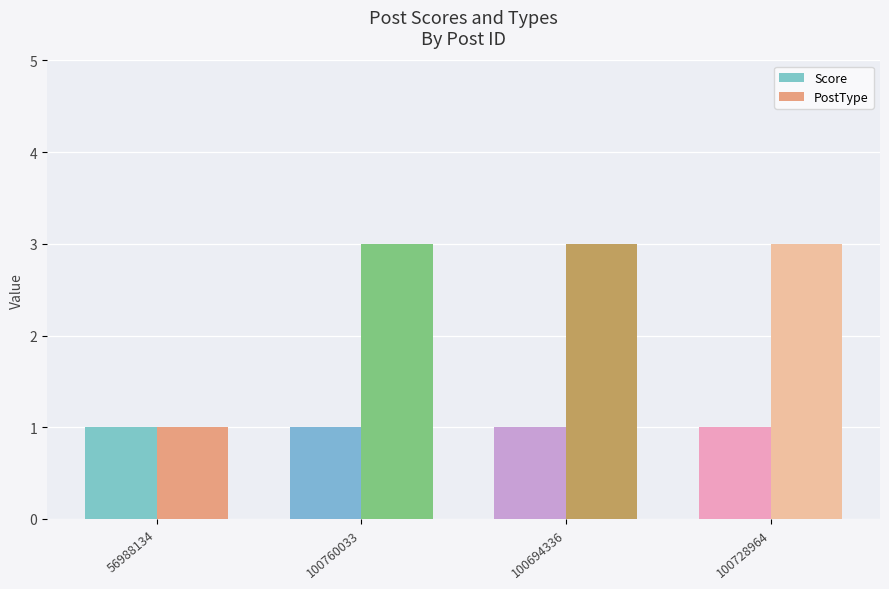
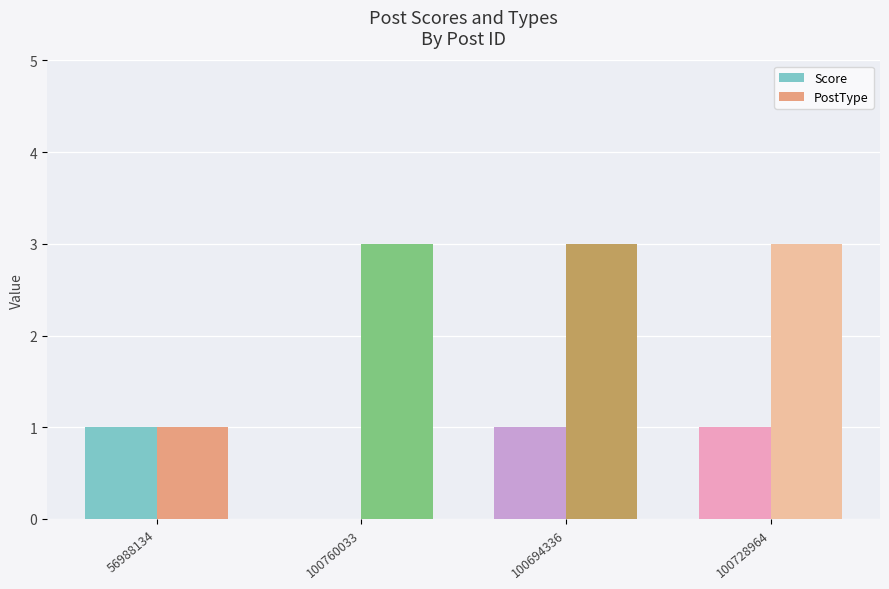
  {
    "Score": {
      "56988134": 1,
-     "100760033": 1,
+     "100760033": 0,
      "100694336": 1,
      "100728964": 1
    },
    "PostType": {
      "56988134": 1,
      "100760033": 3,
      "100694336": 3,
      "100728964": 3
    }
  }
